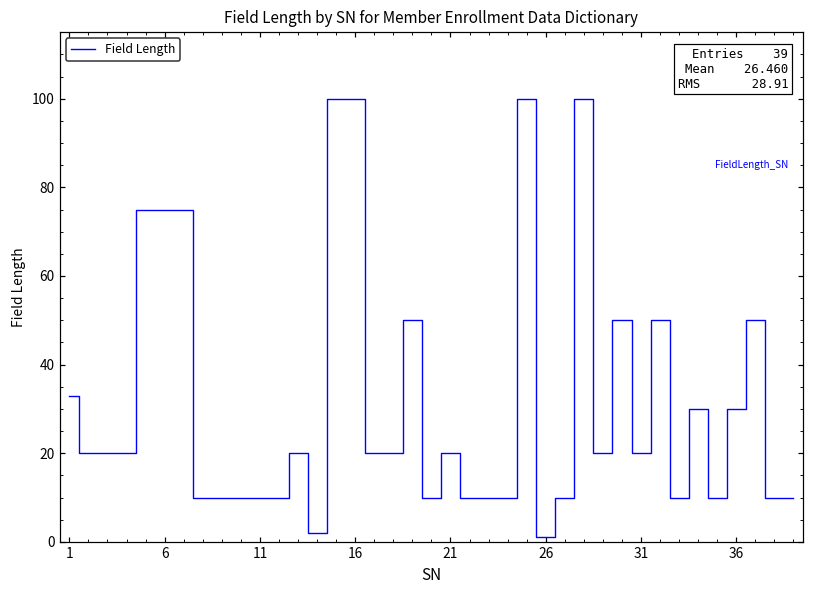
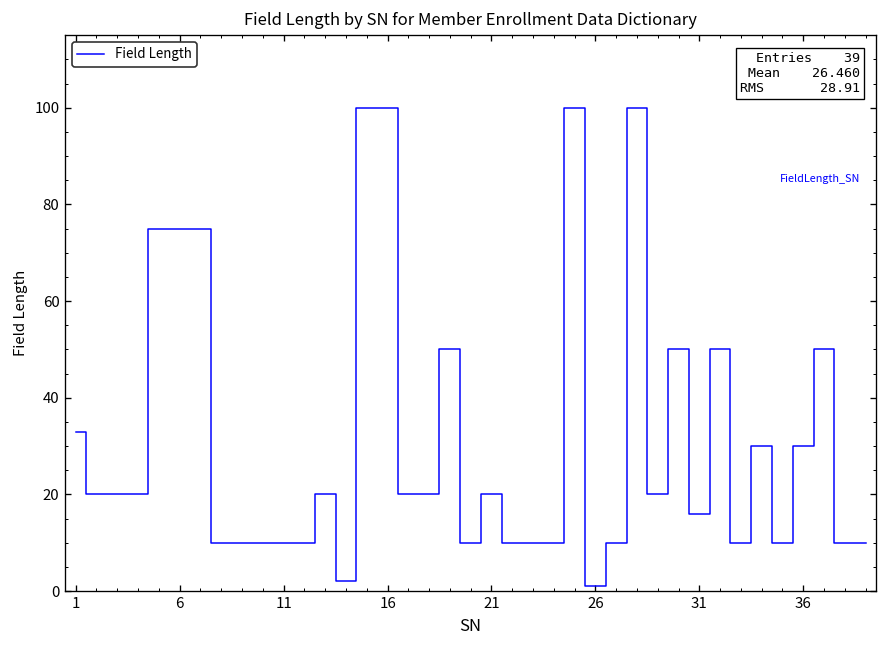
  {
    "1": 33,
    "6": 75,
    "11": 10,
    "16": 100,
    "21": 20,
    "26": 1,
-   "31": 20,
+   "31": 16,
    "36": 30
  }
